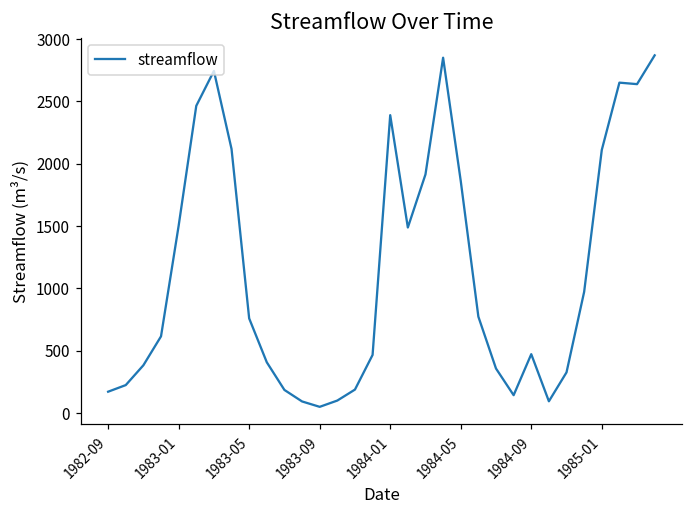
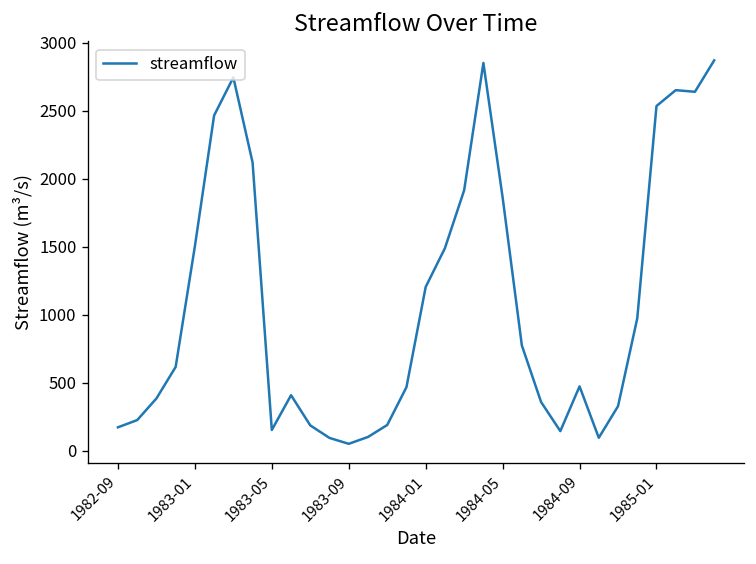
  {
    "1982-09": 170,
    "1983-01": 1500,
-   "1983-05": 760,
+   "1983-05": 150,
    "1983-09": 50,
-   "1984-01": 2390,
+   "1984-01": 1200,
    "1984-05": 1860,
    "1984-09": 470,
-   "1985-01": 2110
+   "1985-01": 2530
  }
